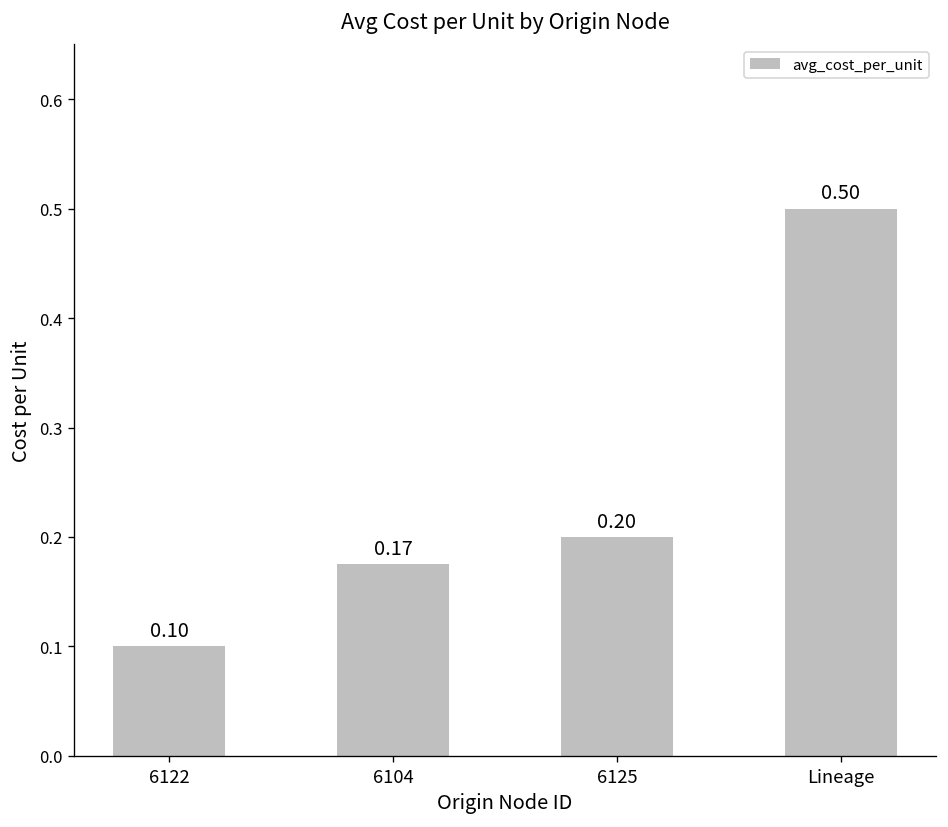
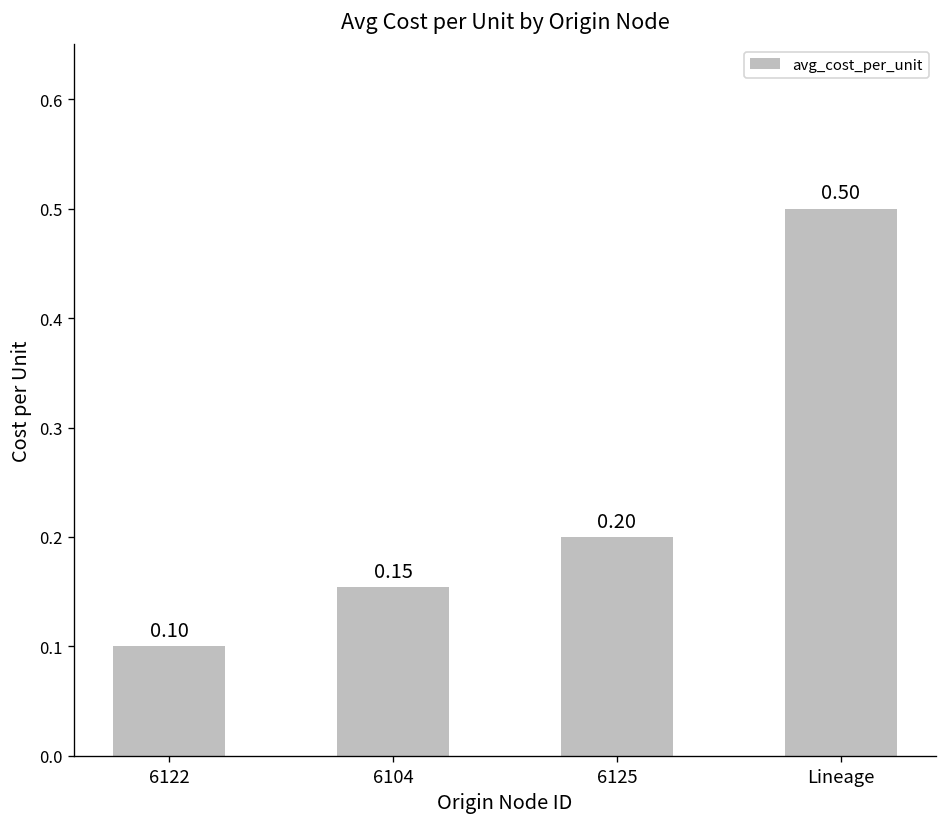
  {
    "6122": 0.10,
-   "6104": 0.17,
+   "6104": 0.15,
    "6125": 0.20,
    "Lineage": 0.50
  }
